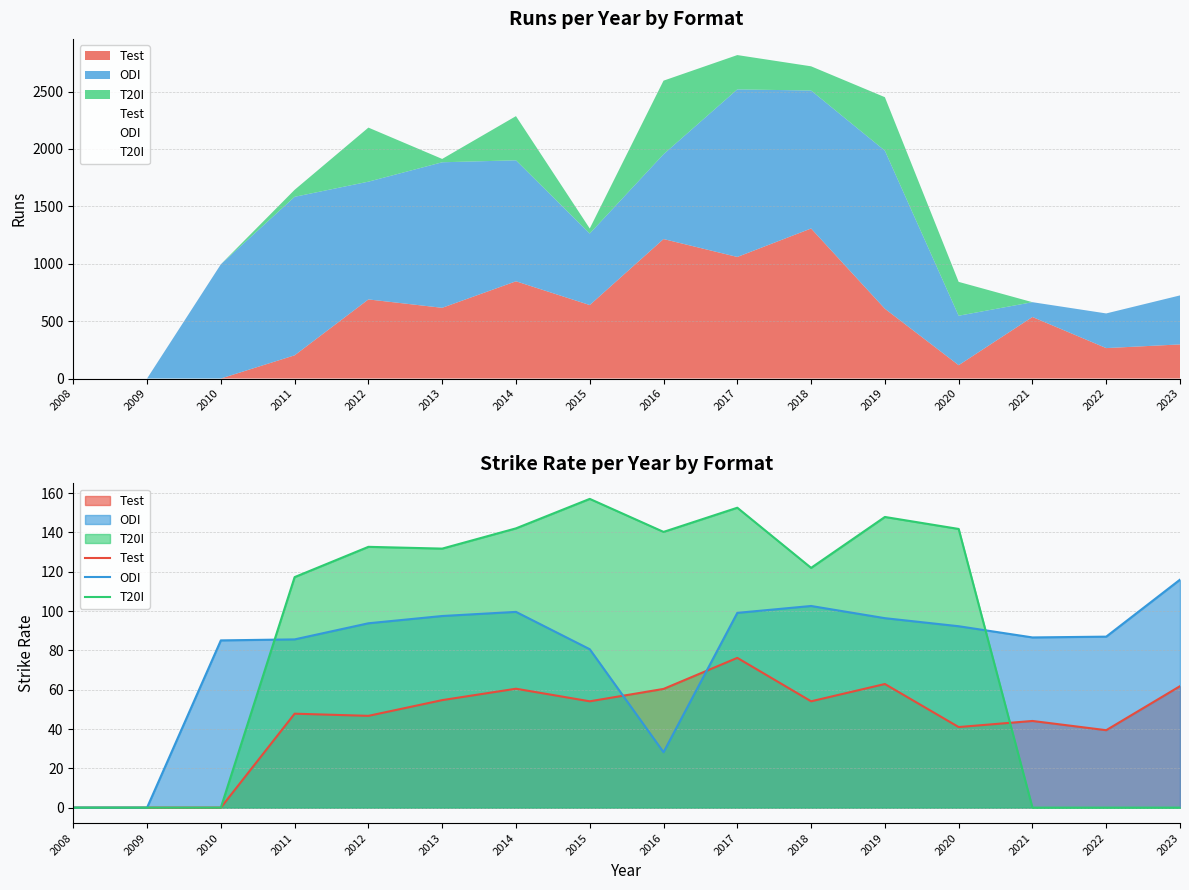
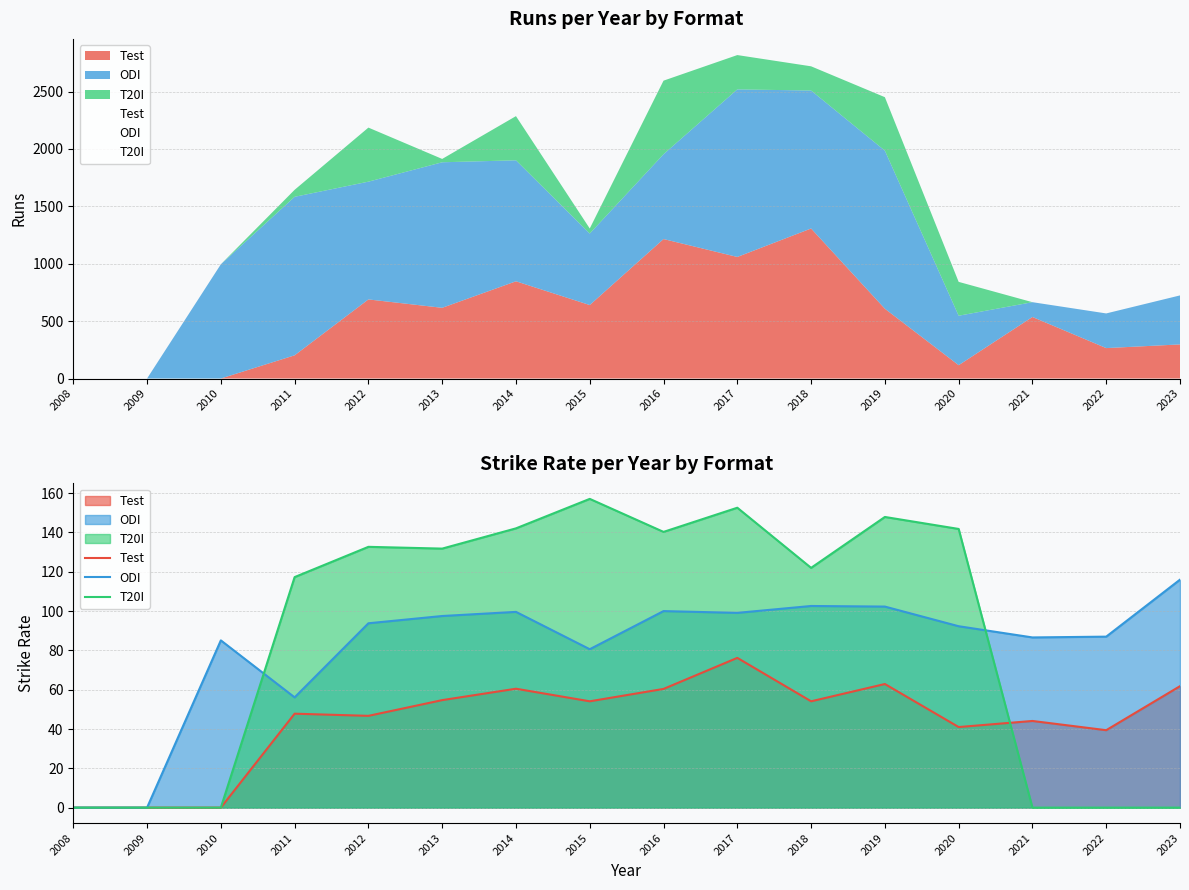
  {
    "Strike Rate per Year by Format": {
      "Test": {
        "2011": 48,
        "2012": 47,
        "2013": 55,
        "2014": 61,
        "2015": 54,
        "2016": 60,
        "2017": 76,
        "2018": 54,
        "2019": 63,
        "2020": 41,
        "2021": 44,
        "2022": 39,
        "2023": 62
      },
      "ODI": {
        "2010": 85,
-       "2011": 86,
+       "2011": 56,
        "2012": 94,
        "2013": 98,
        "2014": 100,
        "2015": 81,
-       "2016": 28,
+       "2016": 100,
        "2017": 99,
        "2018": 103,
-       "2019": 96,
+       "2019": 102,
        "2020": 92,
        "2021": 87,
        "2022": 87,
        "2023": 116
      },
      "T20I": {
        "2011": 117,
        "2012": 133,
        "2013": 132,
        "2014": 142,
        "2015": 157,
        "2016": 140,
        "2017": 153,
        "2018": 122,
        "2019": 148,
        "2020": 142,
        "2021": 0,
        "2022": 0,
        "2023": 0
      }
    }
  }
